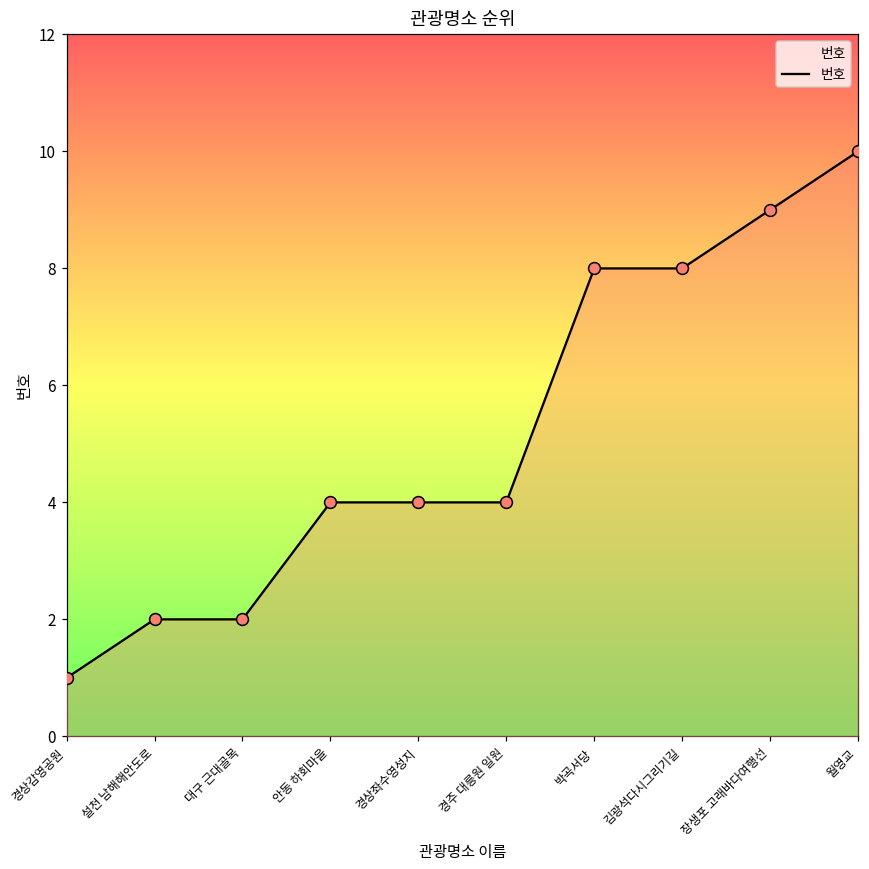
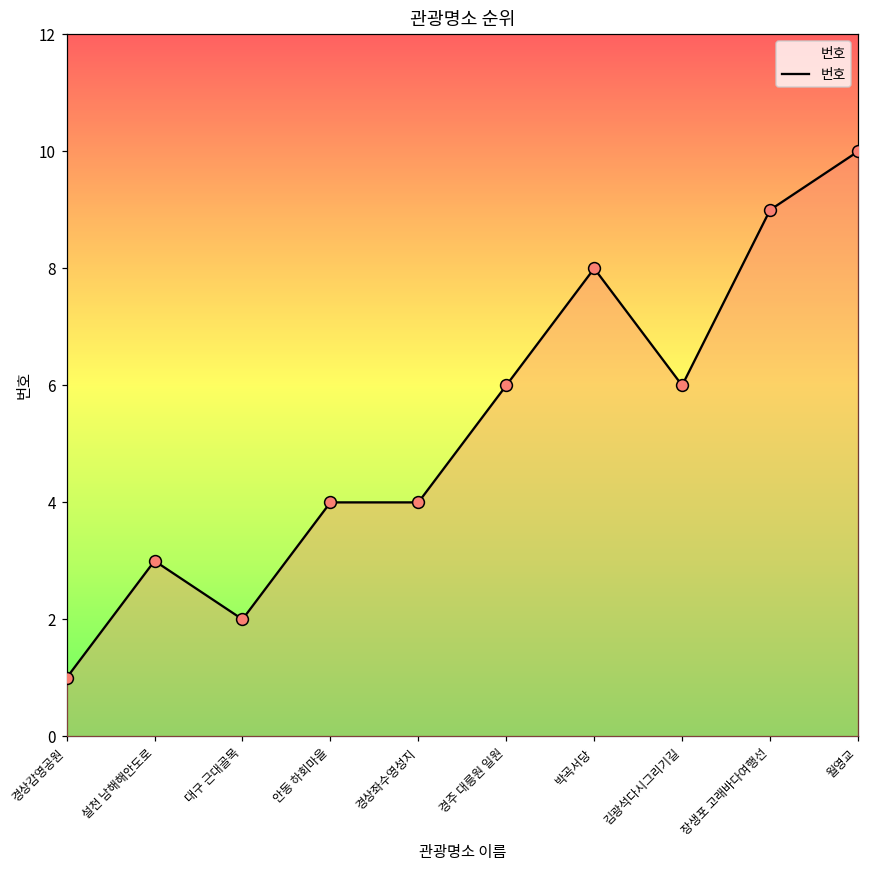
  {
    "경상감영공원": 1,
-   "설천 남해해안도로": 2,
+   "설천 남해해안도로": 3,
    "대구 근대골목": 2,
    "안동 하회마을": 4,
    "경상좌수영성지": 4,
-   "경주 대릉원 일원": 4,
+   "경주 대릉원 일원": 6,
    "박곡서당": 8,
-   "김광석다시그리기길": 8,
+   "김광석다시그리기길": 6,
    "장생포 고래바다여행선": 9,
    "월영교": 10
  }
